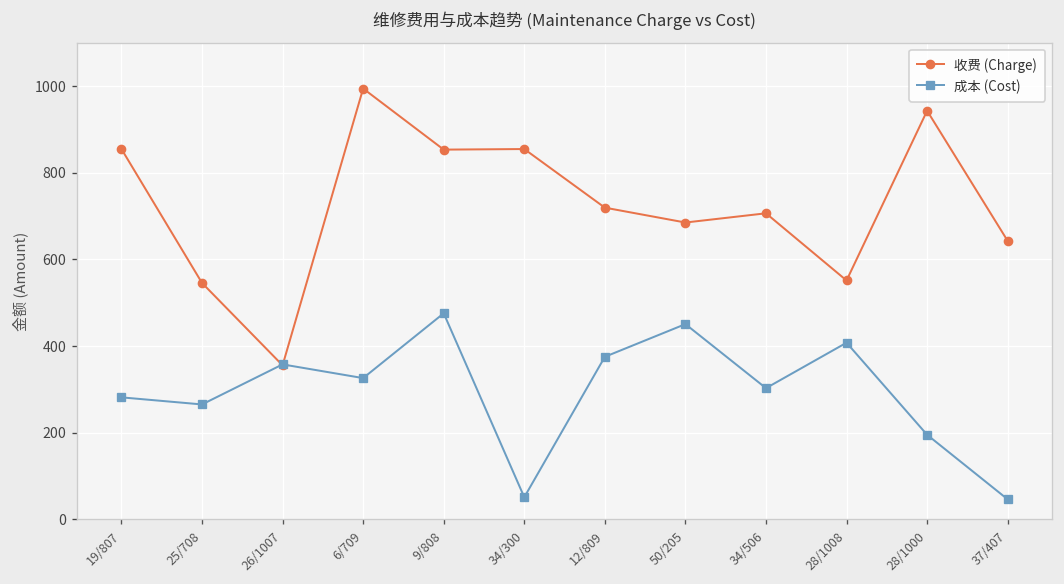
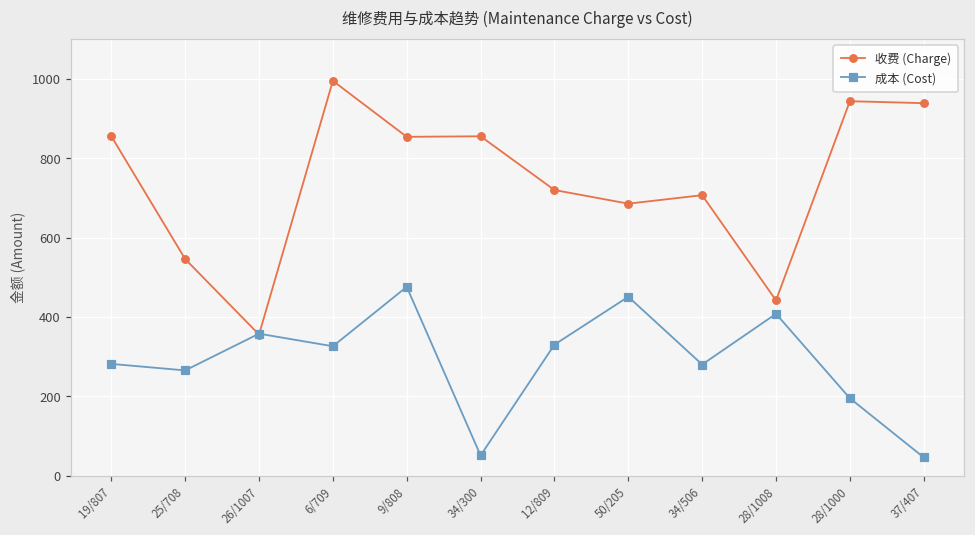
  {
    "收费 (Charge)": {
      "19/807": 860,
      "25/708": 550,
      "6/709": 990,
      "9/808": 850,
      "34/300": 860,
      "12/809": 720,
      "50/205": 690,
      "34/506": 710,
-     "28/1008": 550,
+     "28/1008": 440,
      "28/1000": 940,
-     "37/407": 640
+     "37/407": 940
    },
    "成本 (Cost)": {
      "19/807": 280,
      "25/708": 270,
      "6/709": 330,
      "9/808": 480,
      "34/300": 50,
-     "12/809": 380,
+     "12/809": 330,
      "50/205": 450,
-     "34/506": 300,
+     "34/506": 280,
      "28/1008": 410,
      "28/1000": 190,
      "37/407": 50
    }
  }
